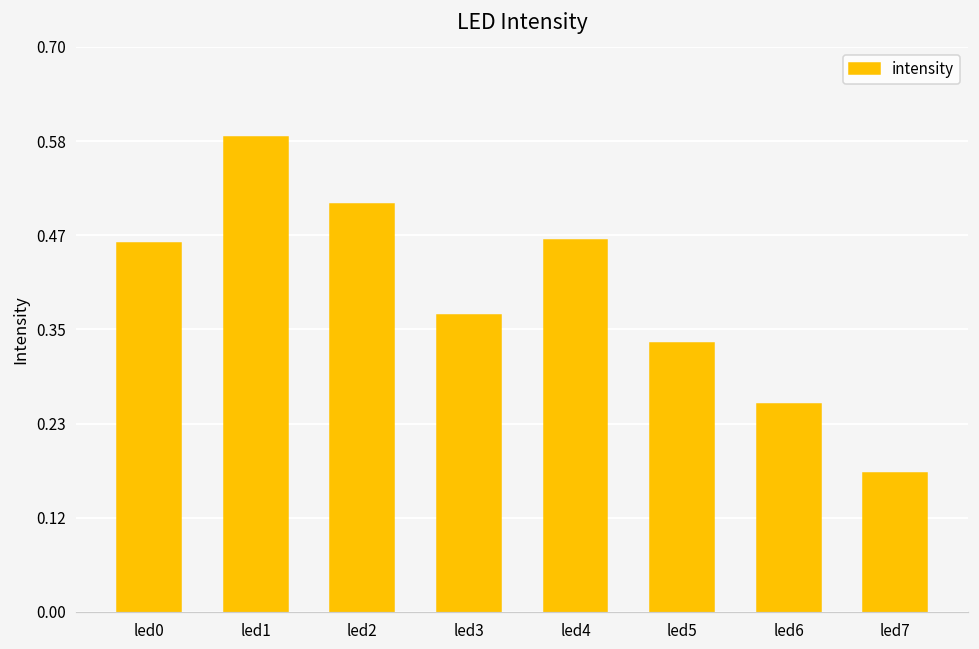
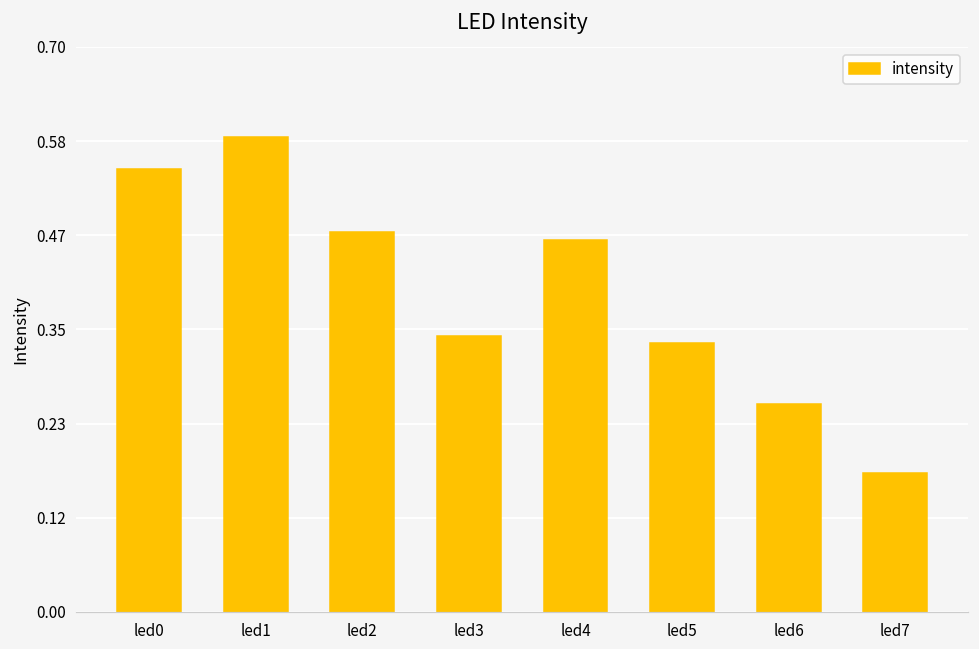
  {
-   "led0": 0.46,
+   "led0": 0.55,
    "led1": 0.59,
-   "led2": 0.50,
-   "led3": 0.37,
+   "led2": 0.47,
+   "led3": 0.34,
    "led4": 0.46,
    "led5": 0.33,
    "led6": 0.26,
    "led7": 0.17
  }
